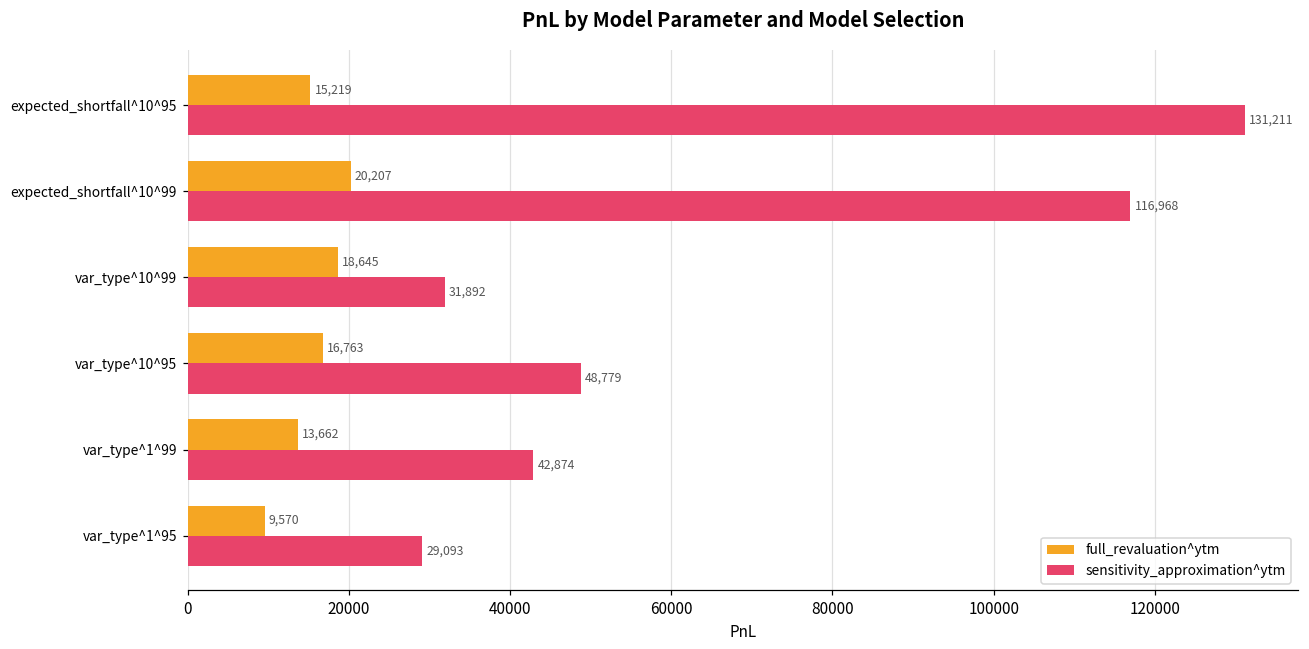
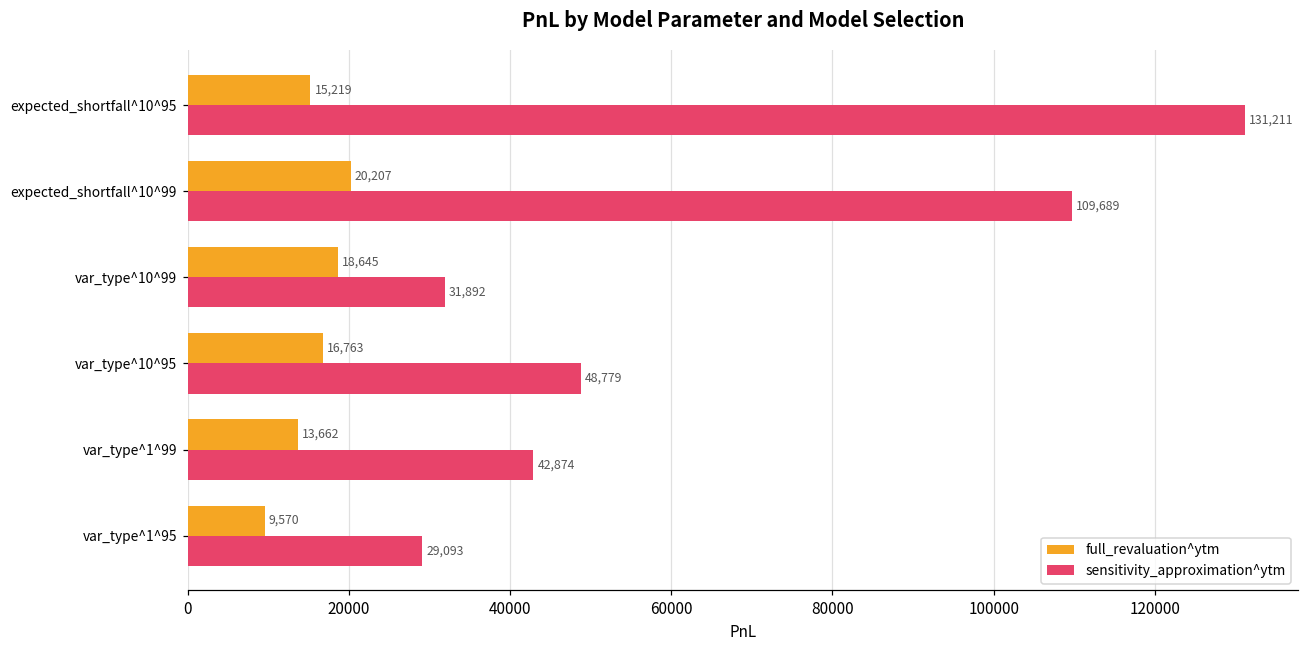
  {
    "full_revaluation^ytm": {
      "expected_shortfall^10^95": "15,219",
      "expected_shortfall^10^99": "20,207",
      "var_type^10^99": "18,645",
      "var_type^10^95": "16,763",
      "var_type^1^99": "13,662",
      "var_type^1^95": "9,570"
    },
    "sensitivity_approximation^ytm": {
      "expected_shortfall^10^95": "131,211",
-     "expected_shortfall^10^99": "116,968",
+     "expected_shortfall^10^99": "109,689",
      "var_type^10^99": "31,892",
      "var_type^10^95": "48,779",
      "var_type^1^99": "42,874",
      "var_type^1^95": "29,093"
    }
  }
